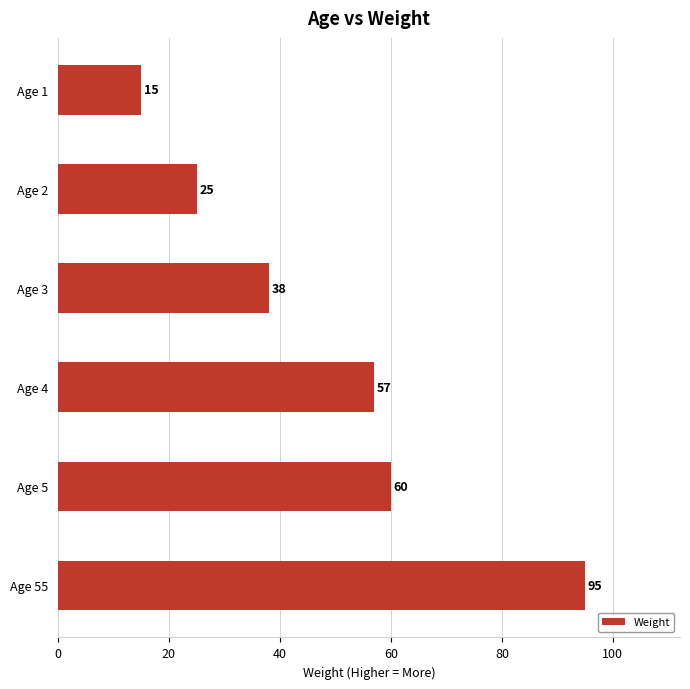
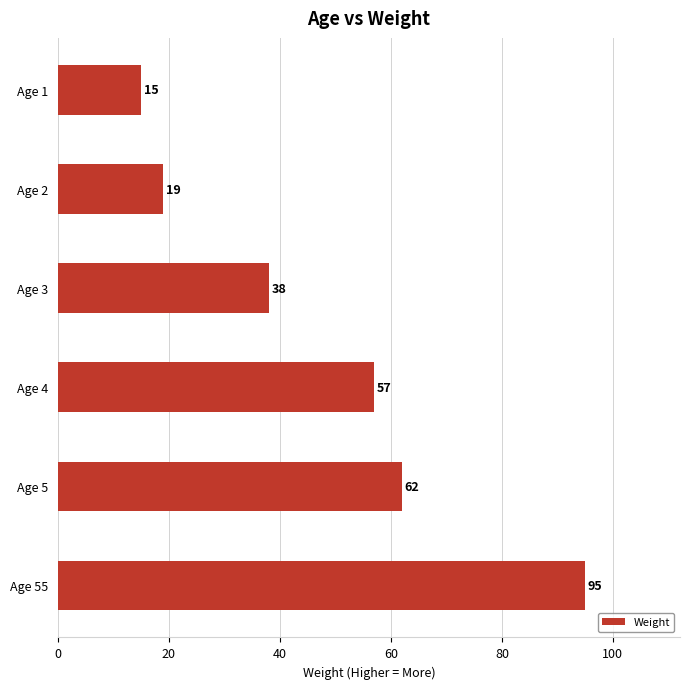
  {
    "Age 1": 15,
-   "Age 2": 25,
+   "Age 2": 19,
    "Age 3": 38,
    "Age 4": 57,
-   "Age 5": 60,
+   "Age 5": 62,
    "Age 55": 95
  }
